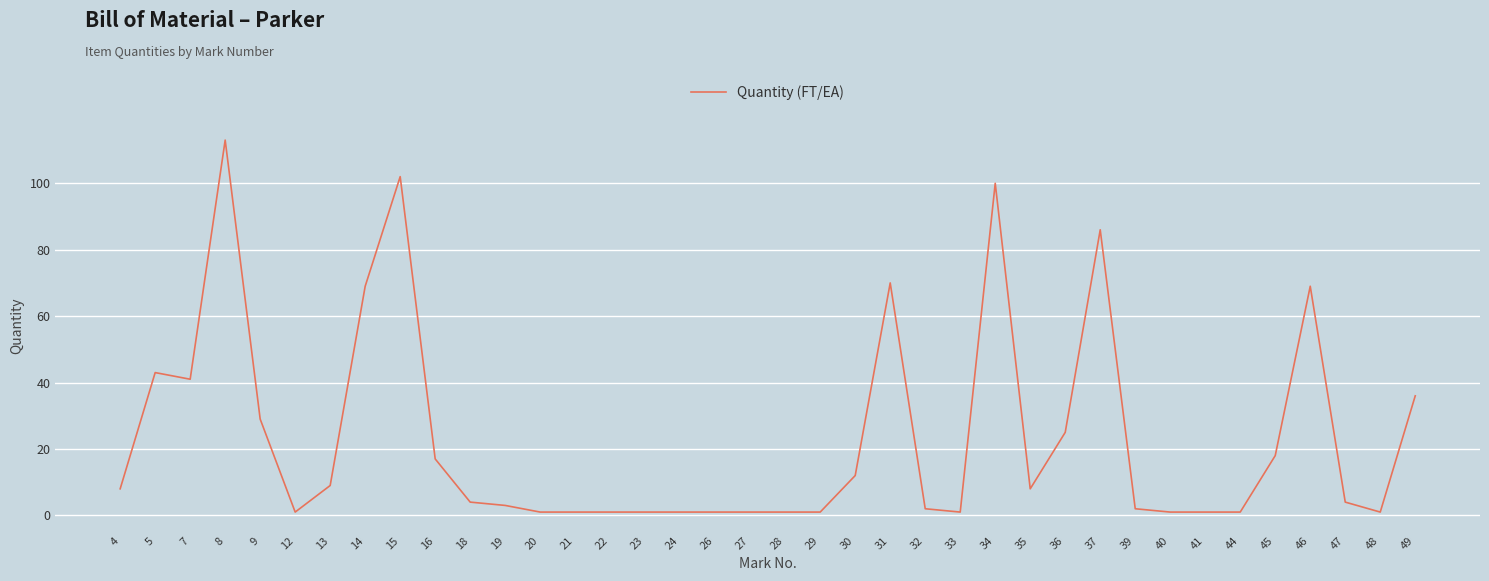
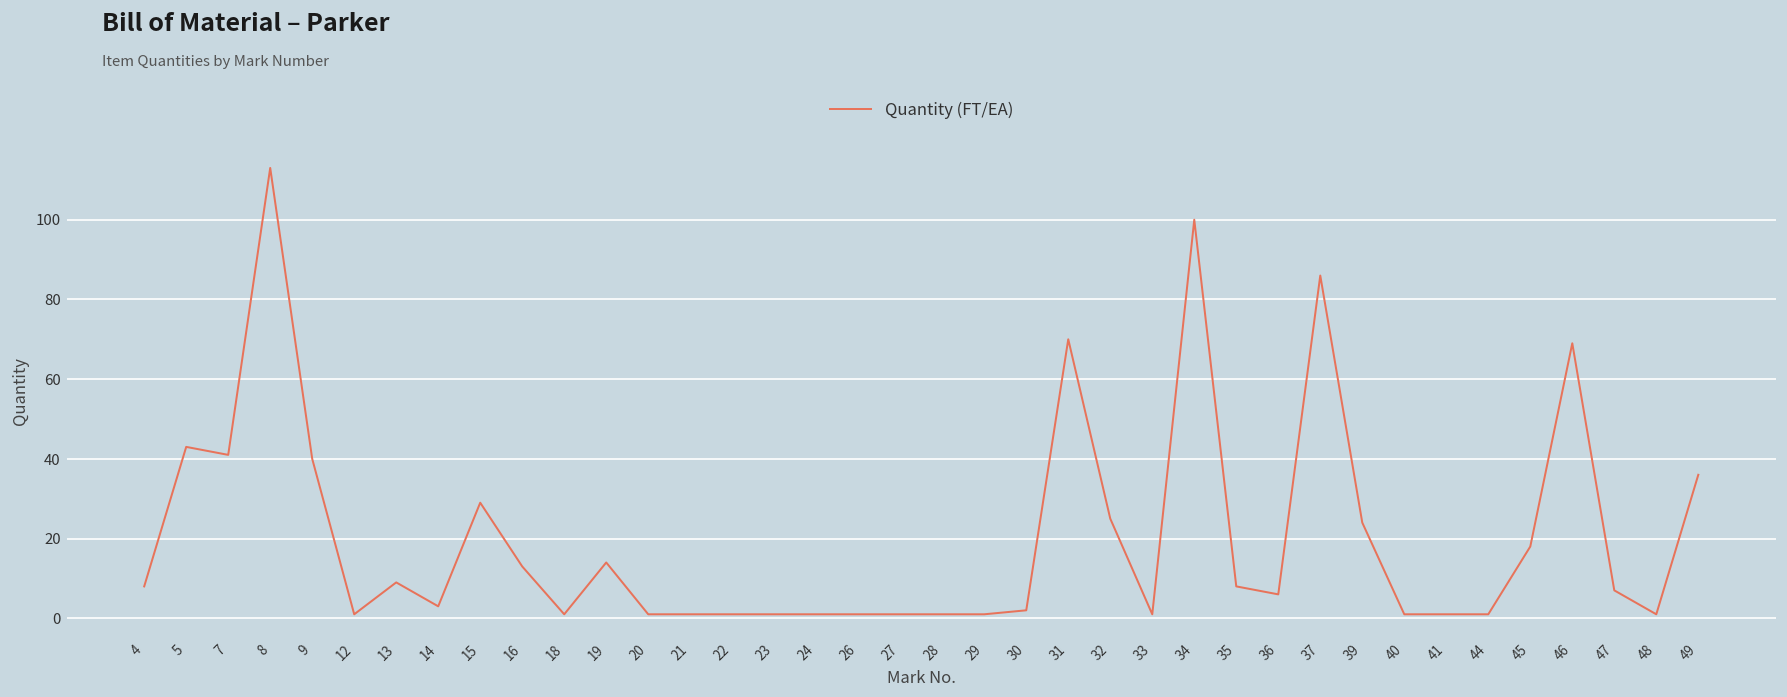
  {
    "4": 8,
    "5": 43,
    "7": 41,
    "8": 113,
-   "9": 29,
+   "9": 40,
    "12": 1,
    "13": 9,
-   "14": 69,
-   "15": 102,
-   "16": 17,
-   "18": 4,
-   "19": 3,
+   "14": 3,
+   "15": 29,
+   "16": 13,
+   "18": 1,
+   "19": 14,
    "20": 1,
    "21": 1,
    "22": 1,
    "23": 1,
    "24": 1,
    "26": 1,
    "27": 1,
    "28": 1,
    "29": 1,
-   "30": 12,
+   "30": 2,
    "31": 70,
-   "32": 2,
+   "32": 25,
    "33": 1,
    "34": 100,
    "35": 8,
-   "36": 25,
+   "36": 6,
    "37": 86,
-   "39": 2,
+   "39": 24,
    "40": 1,
    "41": 1,
    "44": 1,
    "45": 18,
    "46": 69,
-   "47": 4,
+   "47": 7,
    "48": 1,
    "49": 36
  }
